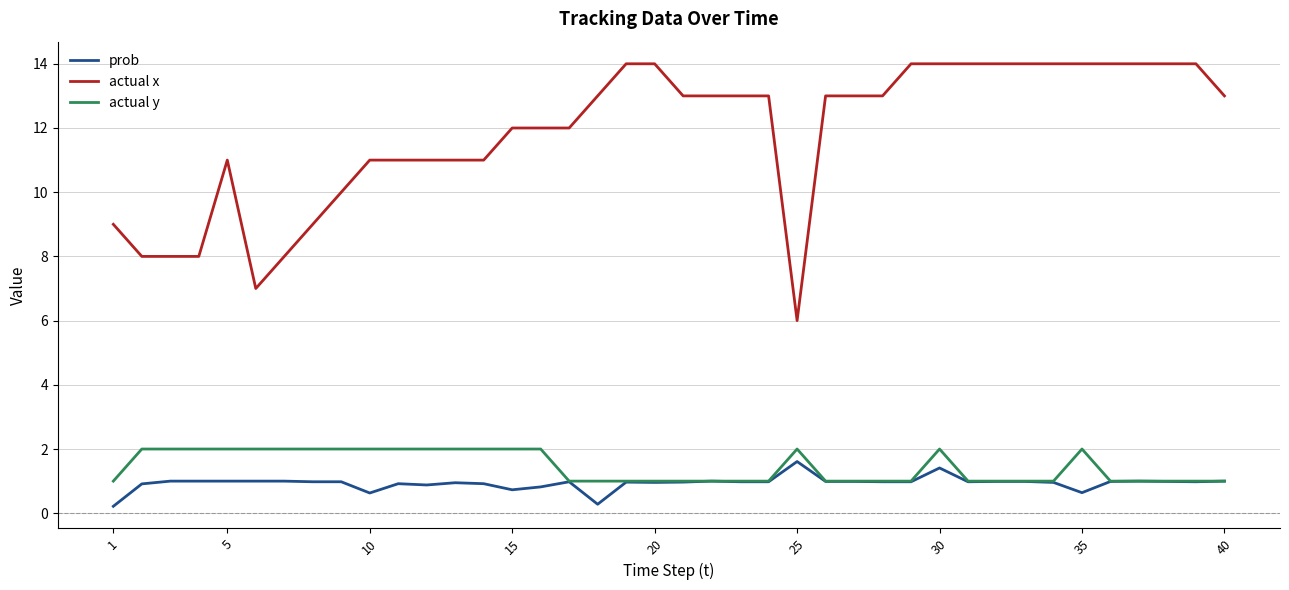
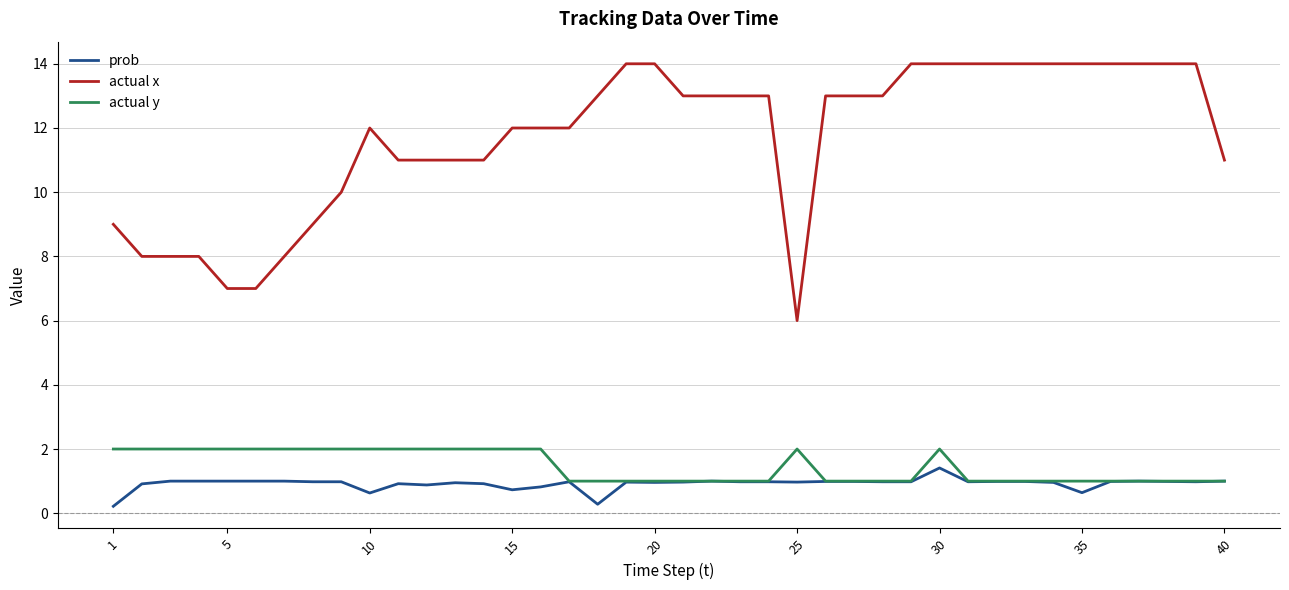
  {
    "prob": {
      "1": 0.2,
      "5": 1.0,
      "10": 0.6,
      "15": 0.7,
-     "25": 1.6,
+     "25": 1.0,
      "30": 1.4,
      "35": 0.6
    },
    "actual x": {
      "1": 9,
-     "5": 11,
-     "10": 11,
+     "5": 7,
+     "10": 12,
      "15": 12,
      "20": 14,
      "25": 6,
      "30": 14,
      "35": 14,
-     "40": 13
+     "40": 11
    },
    "actual y": {
-     "1": 1,
+     "1": 2,
      "5": 2,
      "10": 2,
      "15": 2,
      "25": 2,
      "30": 2,
-     "35": 2
+     "35": 1
    }
  }
